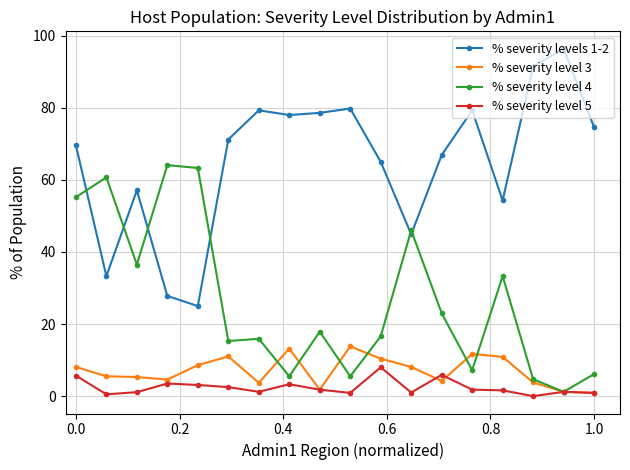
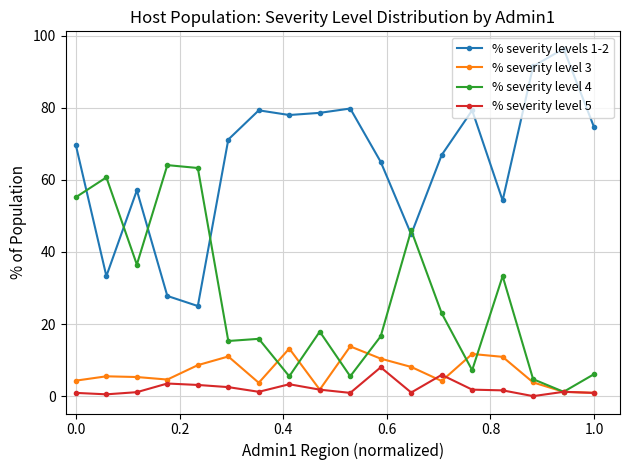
  {
    "% severity levels 1-2": {
      "0.0": 70,
      "1.0": 75
    },
    "% severity level 3": {
-     "0.0": 8
+     "0.0": 4
    },
    "% severity level 4": {
      "0.0": 55,
      "1.0": 6
    },
    "% severity level 5": {
-     "0.0": 6
+     "0.0": 1
    }
  }
